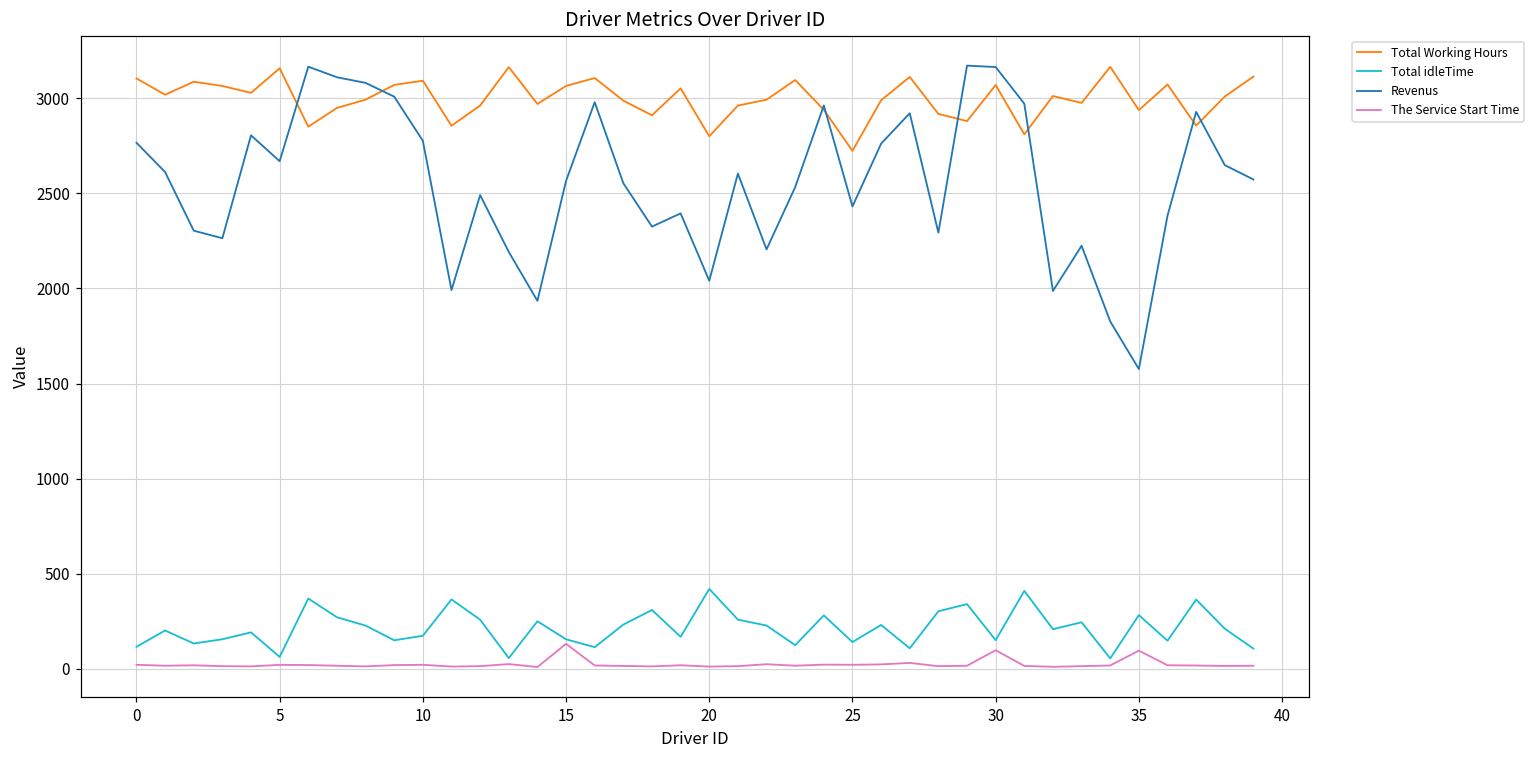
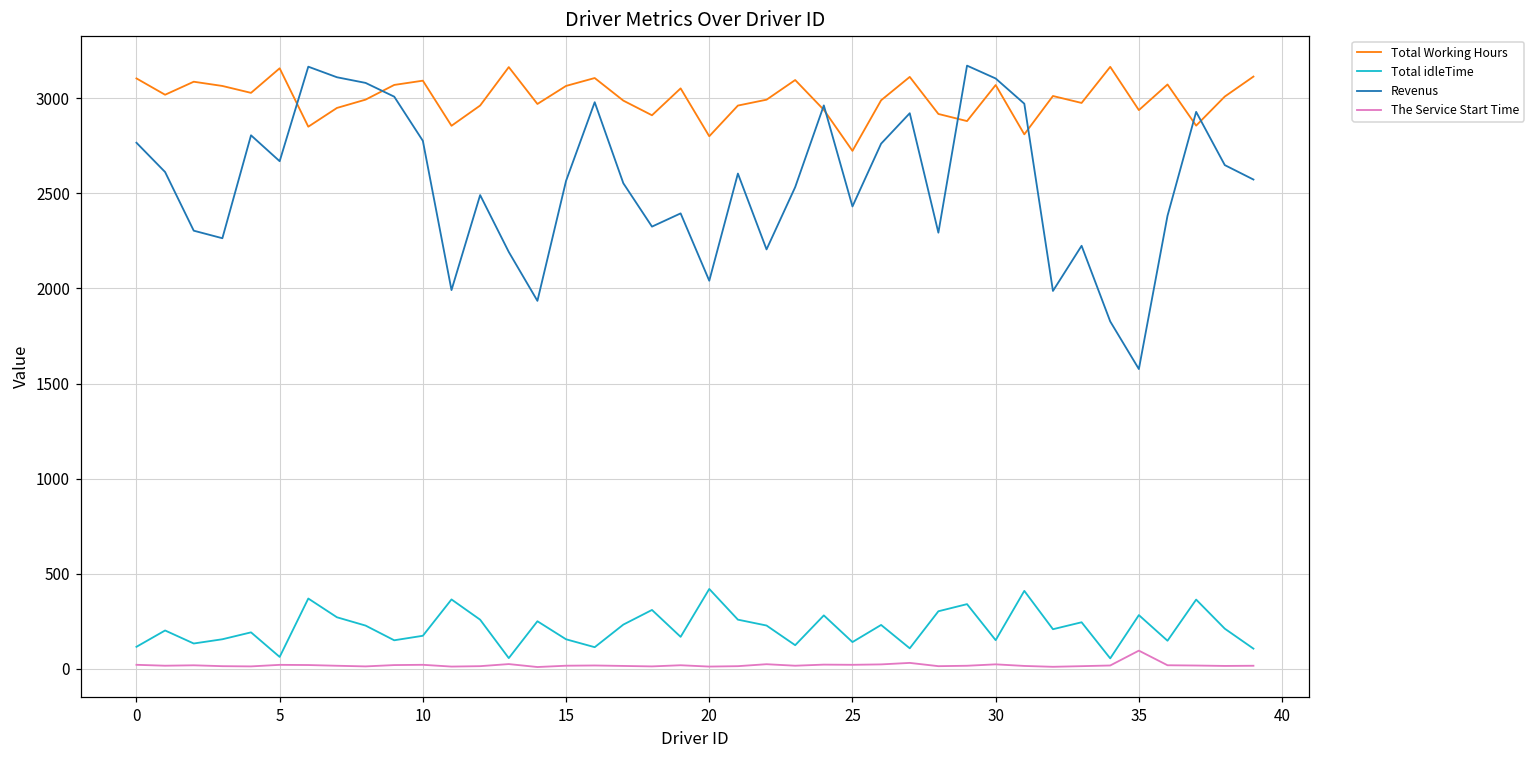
  {
    "Total Working Hours": {
      "0": 3100,
      "5": 3160,
      "10": 3090,
      "15": 3070,
      "20": 2800,
      "25": 2720,
      "30": 3070,
      "35": 2940
    },
    "Total idleTime": {
      "0": 120,
      "5": 60,
      "10": 170,
      "15": 150,
      "20": 420,
      "25": 140,
      "30": 150,
      "35": 280
    },
    "Revenus": {
      "0": 2770,
      "5": 2670,
      "10": 2780,
      "15": 2570,
      "20": 2040,
      "25": 2430,
-     "30": 3160,
+     "30": 3100,
      "35": 1580
    },
    "The Service Start Time": {
      "0": 20,
      "5": 20,
      "10": 20,
-     "15": 130,
+     "15": 20,
      "20": 10,
      "25": 20,
-     "30": 100,
+     "30": 20,
      "35": 100
    }
  }
